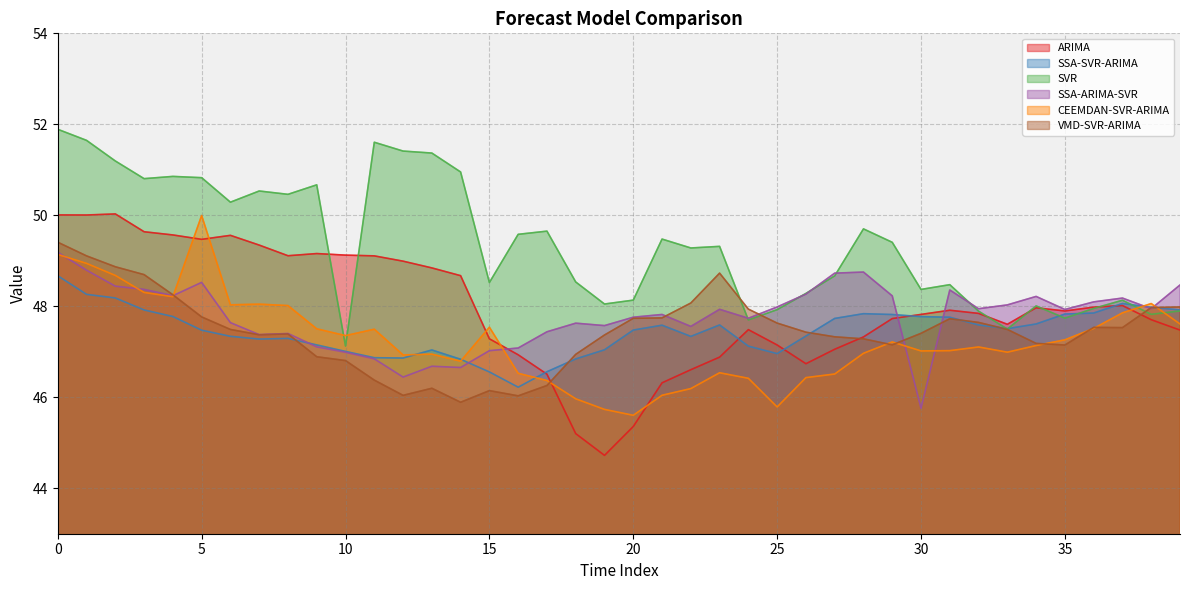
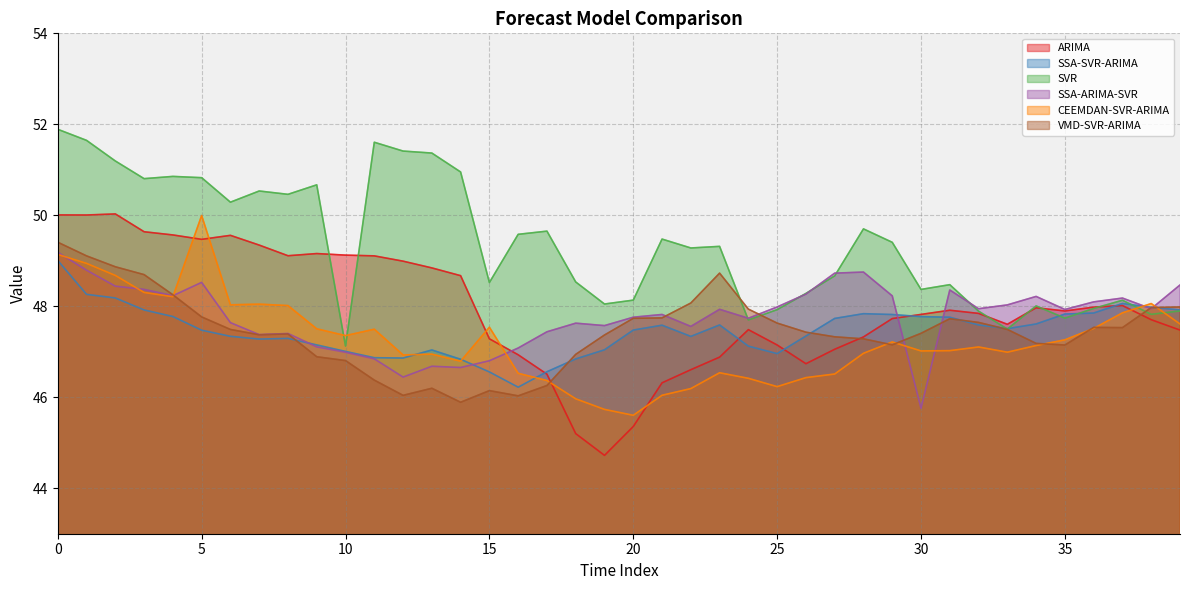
  {
    "SSA-SVR-ARIMA": {
-     "0": 48.7,
+     "0": 49.0,
      "5": 47.5,
      "15": 46.6,
      "20": 47.5,
      "25": 47.0,
      "35": 47.8
    },
    "SVR": {
      "0": 51.9,
      "5": 50.8,
      "10": 47.1,
      "15": 48.5,
      "20": 48.1,
      "25": 47.9,
      "30": 48.4,
      "35": 47.7
    },
    "SSA-ARIMA-SVR": {
      "5": 48.5,
-     "15": 47.0,
+     "15": 46.8,
      "25": 48.0,
      "30": 45.8
    },
    "CEEMDAN-SVR-ARIMA": {
      "5": 50.0,
      "10": 47.4,
      "15": 47.5,
      "20": 45.6,
-     "25": 45.8,
+     "25": 46.2,
      "30": 47.0,
      "35": 47.3
    }
  }
